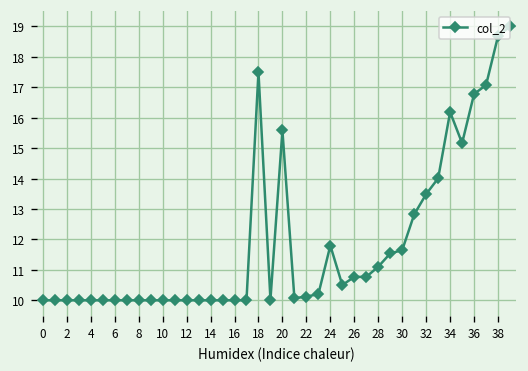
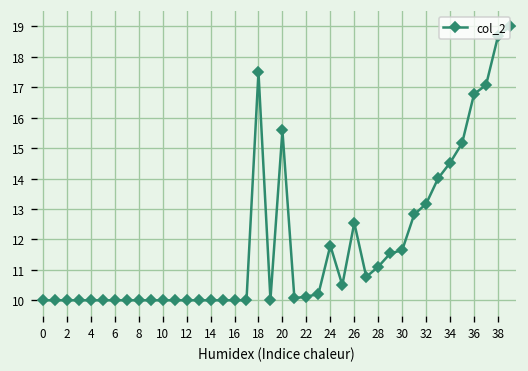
  {
    "0": 10.0,
    "2": 10.0,
    "4": 10.0,
    "6": 10.0,
    "8": 10.0,
    "10": 10.0,
    "12": 10.0,
    "14": 10.0,
    "16": 10.0,
    "18": 17.5,
    "20": 15.6,
    "22": 10.1,
    "24": 11.8,
-   "26": 10.8,
+   "26": 12.5,
    "28": 11.1,
    "30": 11.6,
-   "32": 13.5,
-   "34": 16.2,
+   "32": 13.2,
+   "34": 14.5,
    "36": 16.8
  }
